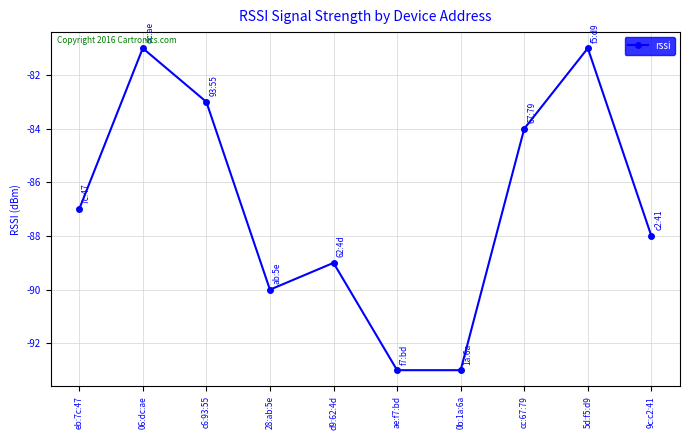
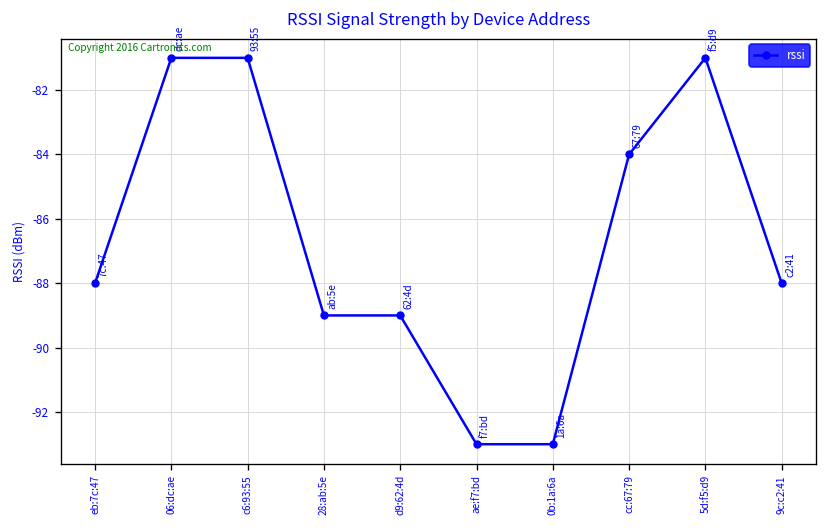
  {
-   "eb:7c:47": -87,
-   "c6:93:55": -83,
-   "28:ab:5e": -90,
+   "eb:7c:47": -88,
+   "c6:93:55": -81,
+   "28:ab:5e": -89,
    "ae:f7:bd": -93,
    "5d:f5:d9": -81
  }
